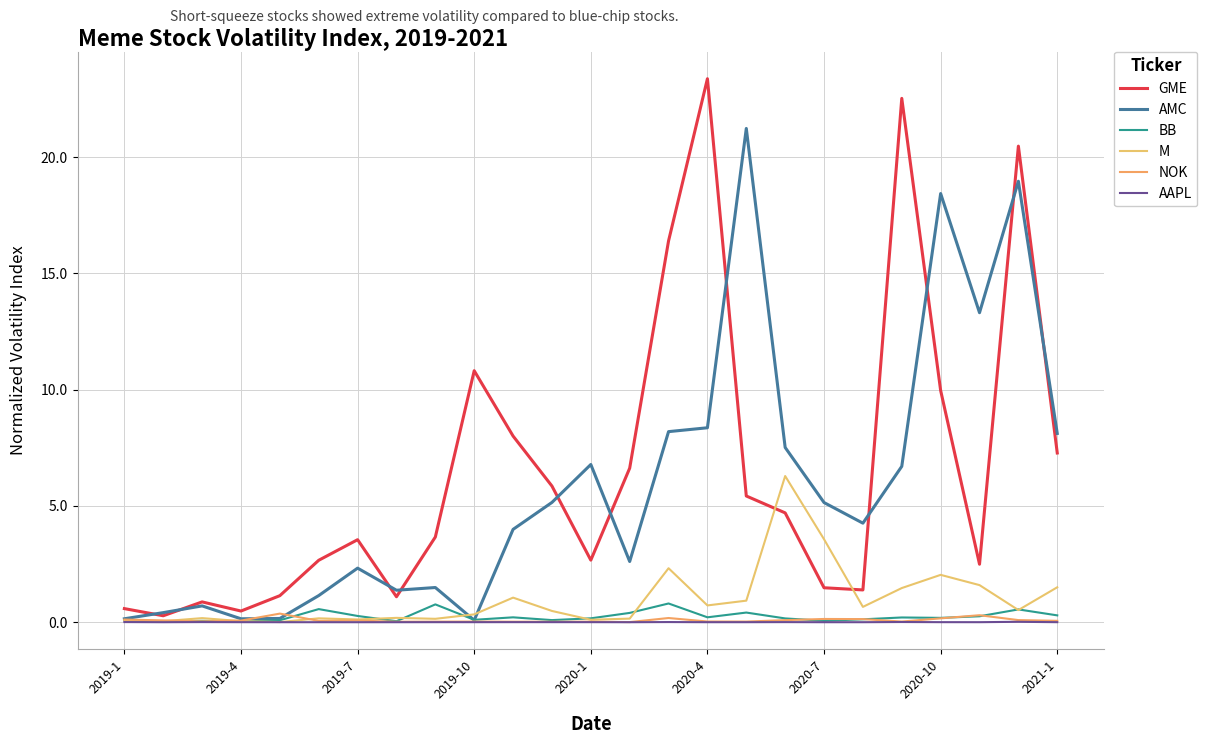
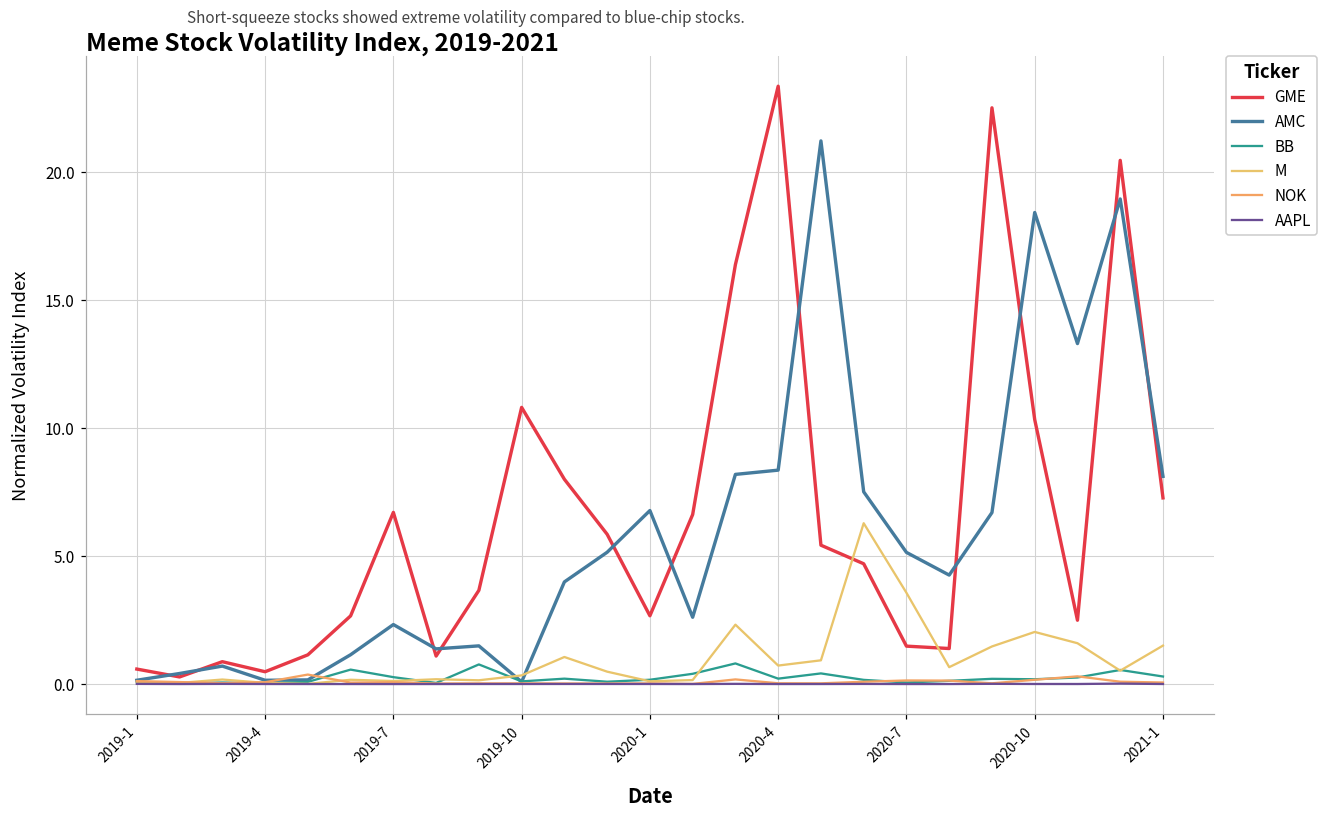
  {
    "GME": {
      "2019-1": 0.6,
      "2019-4": 0.5,
-     "2019-7": 3.5,
+     "2019-7": 6.7,
      "2019-10": 10.8,
      "2020-1": 2.7,
      "2020-4": 23.4,
      "2020-7": 1.5,
-     "2020-10": 10.0,
+     "2020-10": 10.3,
      "2021-1": 7.3
    },
    "AAPL": {
      "2020-10": 0.0
    }
  }
